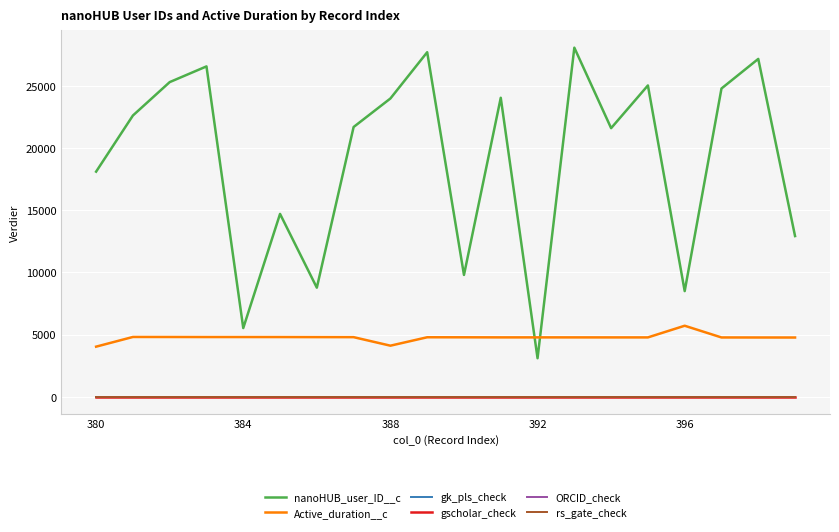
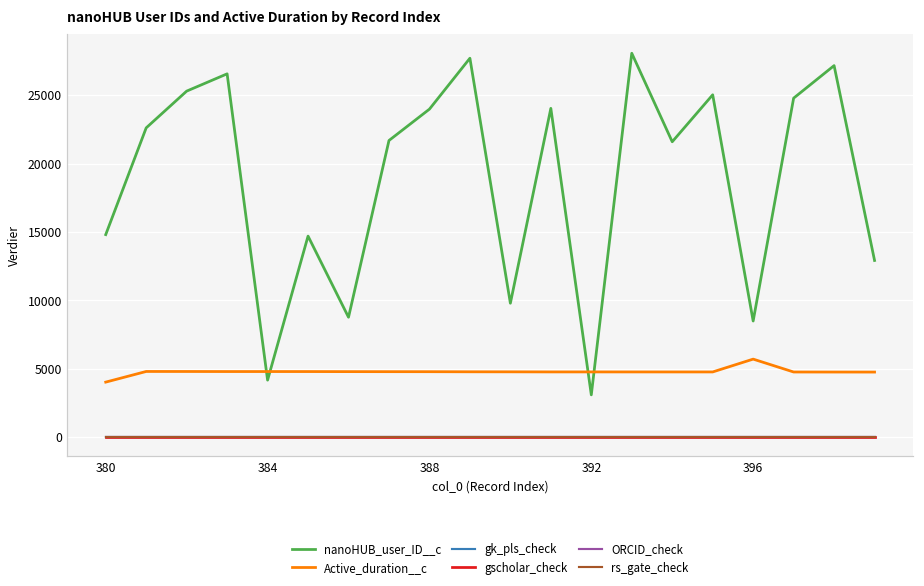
  {
    "nanoHUB_user_ID__c": {
-     "380": 18100,
-     "384": 5500,
+     "380": 14800,
+     "384": 4200,
      "388": 24000,
      "392": 3100,
      "396": 8500
    },
    "Active_duration__c": {
      "380": 4000,
      "384": 4800,
-     "388": 4100,
+     "388": 4800,
      "392": 4800,
      "396": 5700
    },
    "rs_gate_check": {
      "380": 0,
      "384": 0,
      "388": 0,
      "392": 0,
      "396": 0
    }
  }
